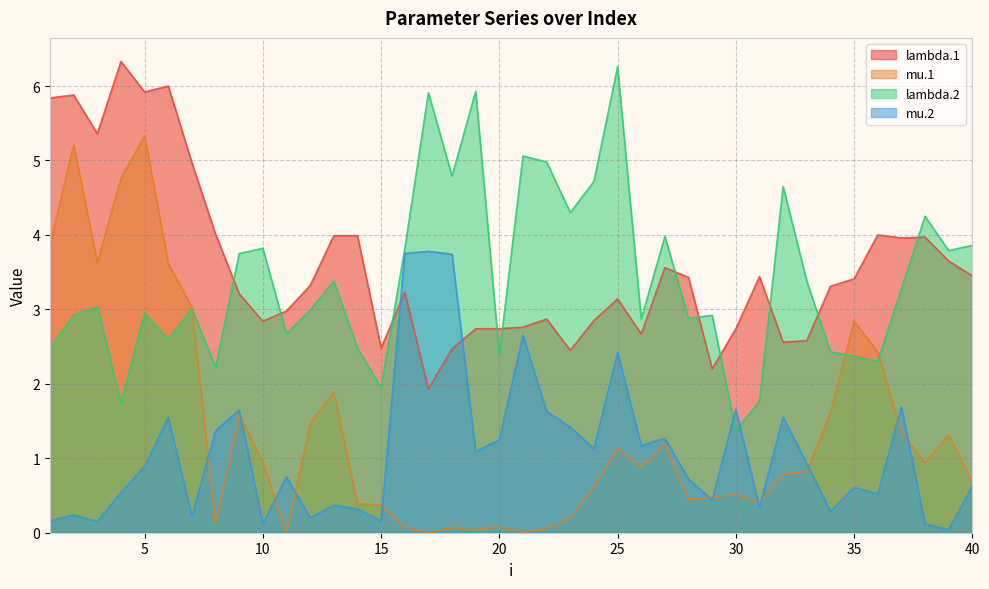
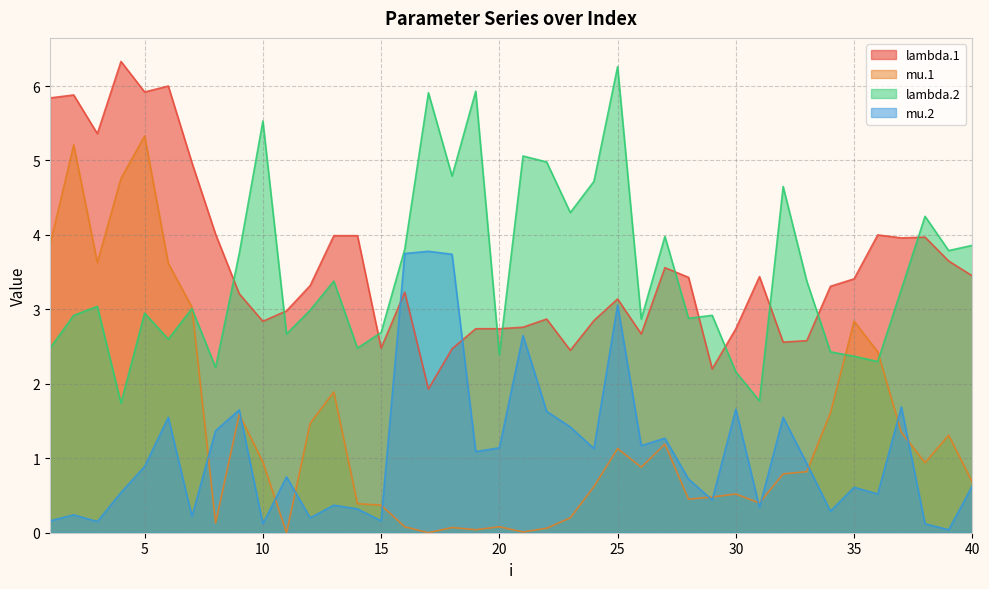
  {
    "lambda.2": {
      "5": 3.0,
-     "10": 3.8,
-     "15": 2.0,
+     "10": 5.5,
+     "15": 2.7,
      "20": 2.4,
      "25": 6.3,
-     "30": 1.4,
+     "30": 2.2,
      "35": 2.4,
      "40": 3.9
    },
    "mu.2": {
      "5": 0.9,
      "10": 0.1,
      "15": 0.2,
-     "20": 1.3,
-     "25": 2.4,
+     "20": 1.1,
+     "25": 3.1,
      "30": 1.7,
      "35": 0.6,
      "40": 0.6
    }
  }
